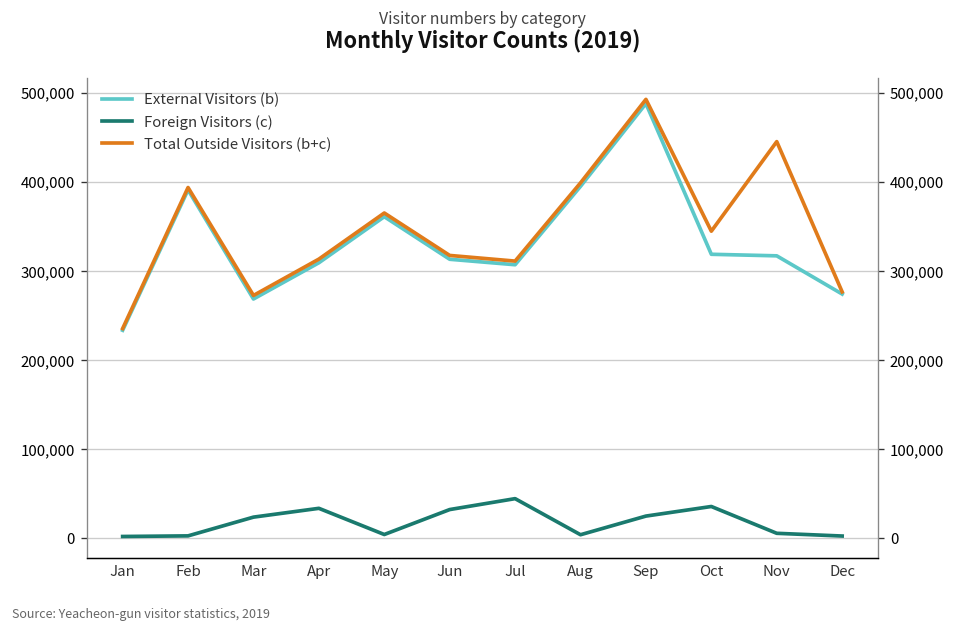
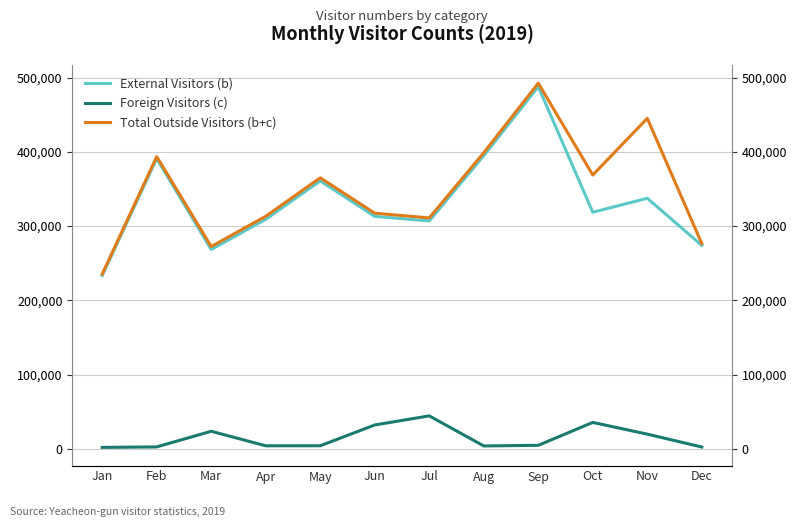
  {
    "External Visitors (b)": {
      "Mar": "270,000",
      "Apr": "310,000",
      "May": "360,000",
      "Jun": "310,000",
      "Jul": "310,000",
      "Aug": "390,000",
      "Sep": "490,000",
      "Oct": "320,000",
-     "Nov": "320,000"
+     "Nov": "340,000"
    },
    "Foreign Visitors (c)": {
      "Jan": "0",
      "Feb": "0",
      "Mar": "20,000",
-     "Apr": "30,000",
+     "Apr": "0",
      "May": "0",
      "Jun": "30,000",
      "Jul": "40,000",
      "Aug": "0",
-     "Sep": "20,000",
+     "Sep": "0",
      "Oct": "40,000",
-     "Nov": "10,000",
+     "Nov": "20,000",
      "Dec": "0"
    },
    "Total Outside Visitors (b+c)": {
      "Mar": "270,000",
      "Apr": "310,000",
      "May": "370,000",
      "Jun": "320,000",
      "Jul": "310,000",
      "Aug": "400,000",
      "Sep": "490,000",
-     "Oct": "340,000",
+     "Oct": "370,000",
      "Nov": "450,000"
    }
  }
